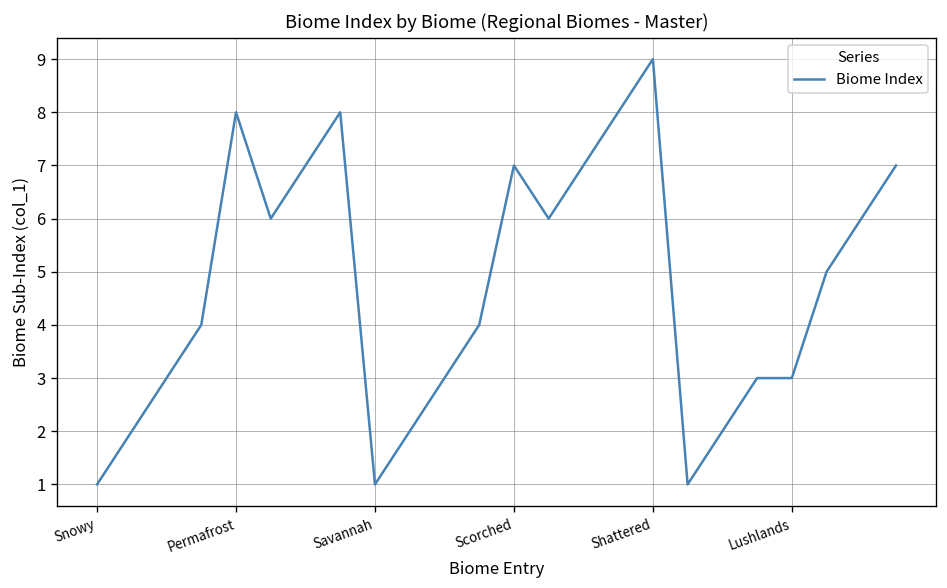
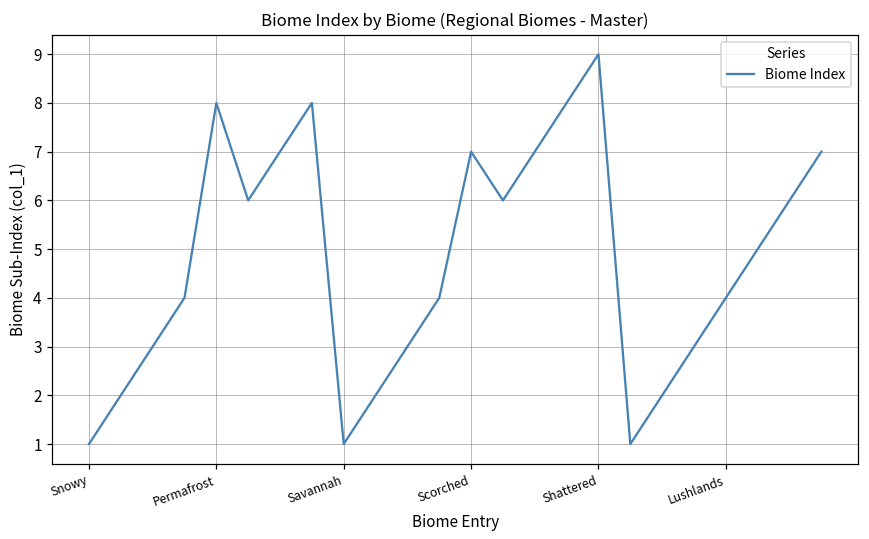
  {
    "Snowy": 1,
    "Permafrost": 8,
    "Savannah": 1,
    "Scorched": 7,
    "Shattered": 9,
-   "Lushlands": 3
+   "Lushlands": 4
  }
